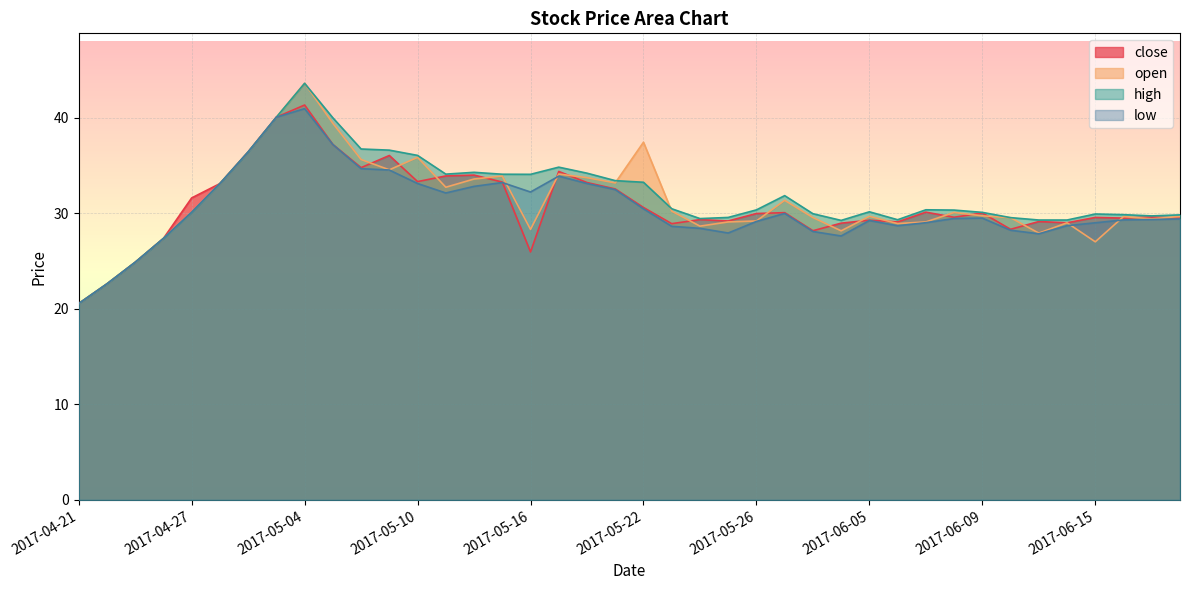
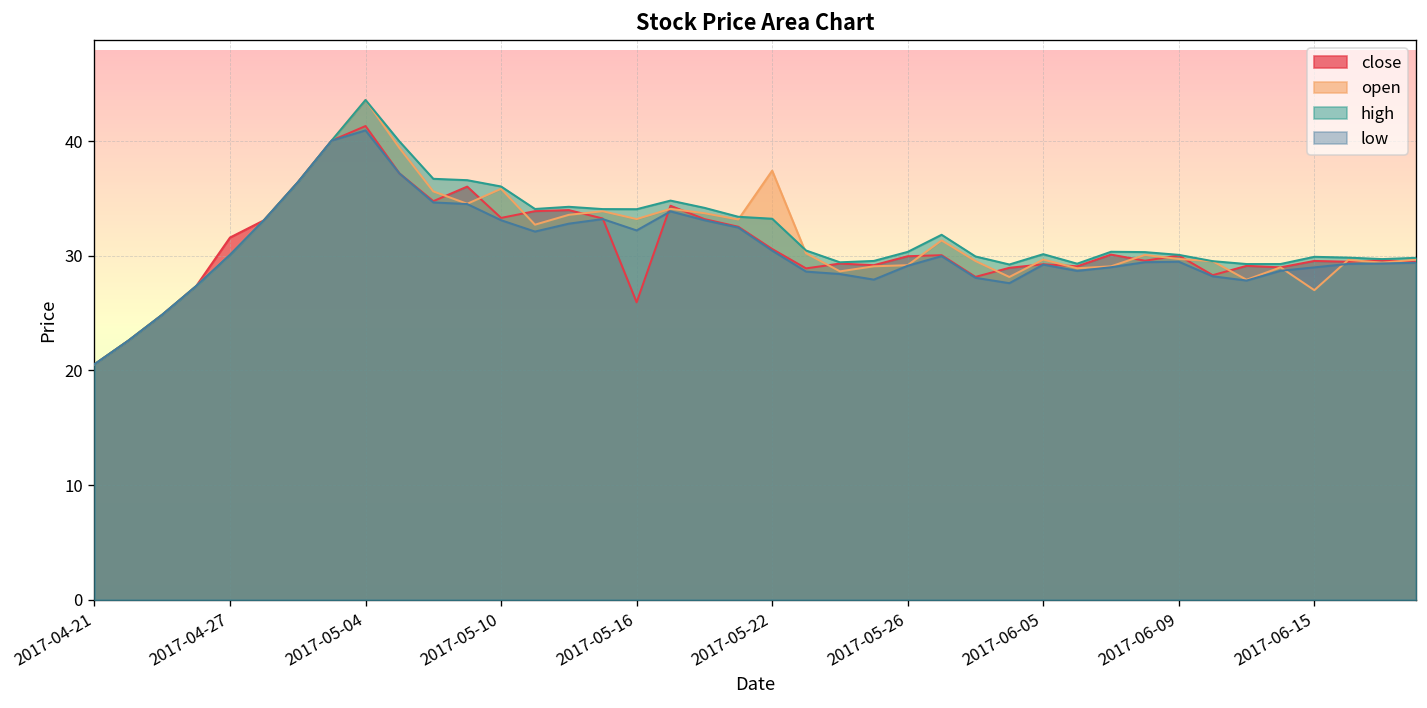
  {
    "close": {
      "2017-04-27": 32,
      "2017-05-04": 41,
      "2017-05-16": 26,
      "2017-05-26": 30,
      "2017-06-15": 30
    },
    "open": {
-     "2017-05-16": 28,
+     "2017-05-16": 33,
      "2017-05-22": 37,
      "2017-06-05": 30,
      "2017-06-15": 27
    }
  }
